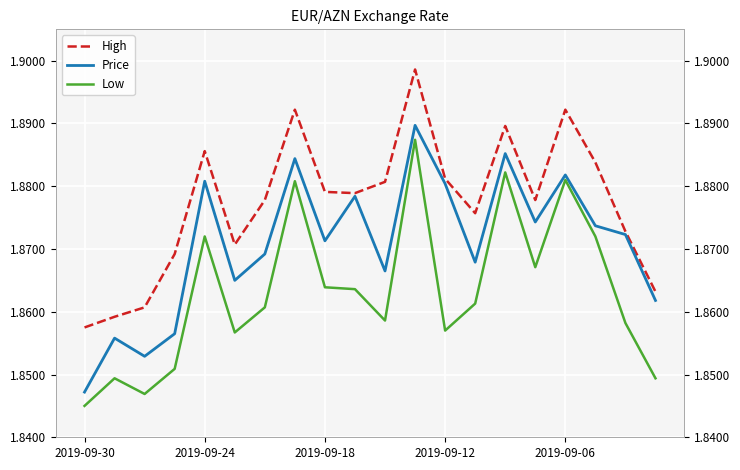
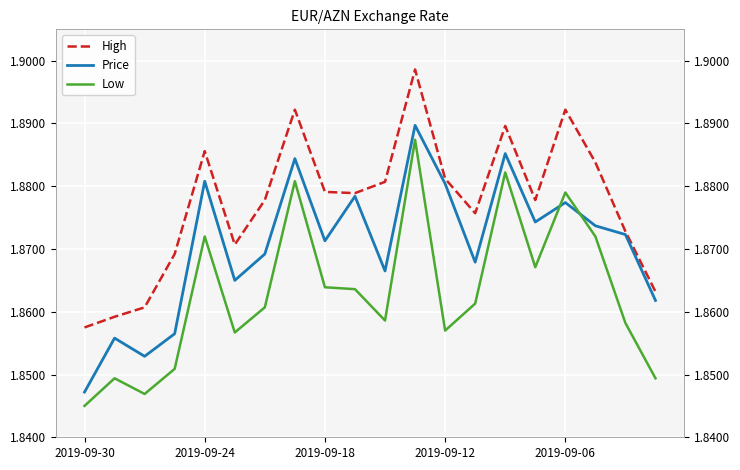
  {
    "High": {
      "2019-09-30": 1.858,
      "2019-09-24": 1.886,
      "2019-09-18": 1.879,
      "2019-09-12": 1.881,
      "2019-09-06": 1.892
    },
    "Price": {
      "2019-09-30": 1.847,
      "2019-09-24": 1.881,
      "2019-09-18": 1.871,
      "2019-09-12": 1.880,
-     "2019-09-06": 1.882
+     "2019-09-06": 1.877
    },
    "Low": {
      "2019-09-30": 1.845,
      "2019-09-24": 1.872,
      "2019-09-18": 1.864,
      "2019-09-12": 1.857,
-     "2019-09-06": 1.881
+     "2019-09-06": 1.879
    }
  }
